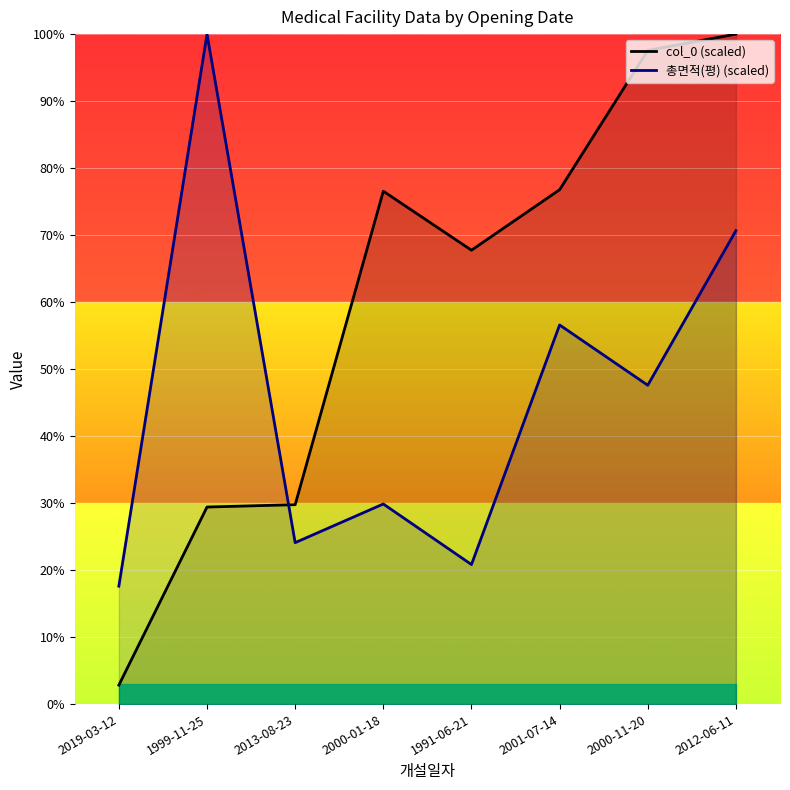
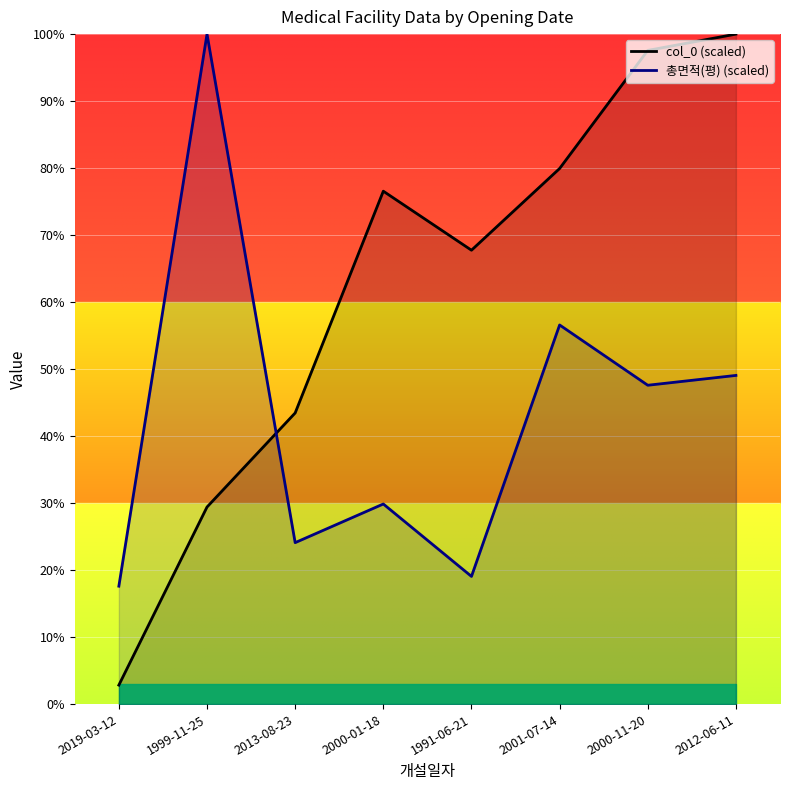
  {
    "col_0 (scaled)": {
      "1999-11-25": "29%",
-     "2013-08-23": "30%",
+     "2013-08-23": "43%",
      "2000-01-18": "77%",
      "1991-06-21": "68%",
-     "2001-07-14": "77%",
+     "2001-07-14": "80%",
      "2012-06-11": "100%"
    },
    "총면적(평) (scaled)": {
      "2019-03-12": "18%",
      "1999-11-25": "100%",
      "2013-08-23": "24%",
      "2000-01-18": "30%",
-     "1991-06-21": "21%",
+     "1991-06-21": "19%",
      "2001-07-14": "57%",
      "2000-11-20": "48%",
-     "2012-06-11": "71%"
+     "2012-06-11": "49%"
    }
  }
